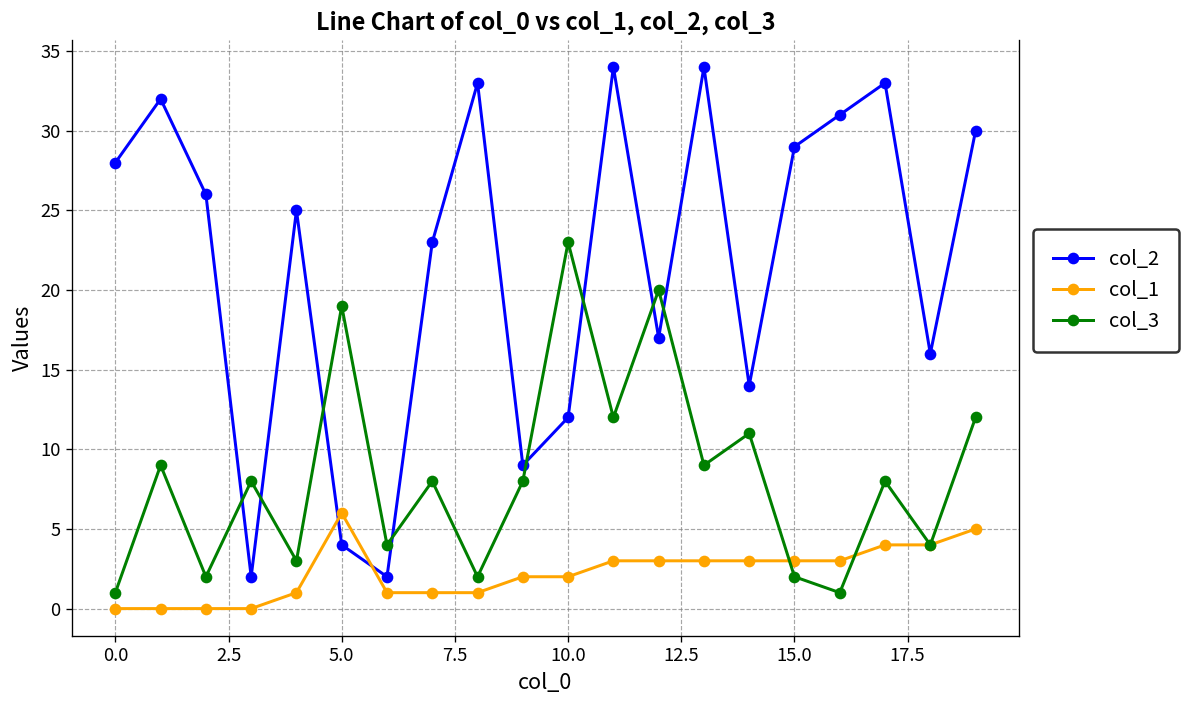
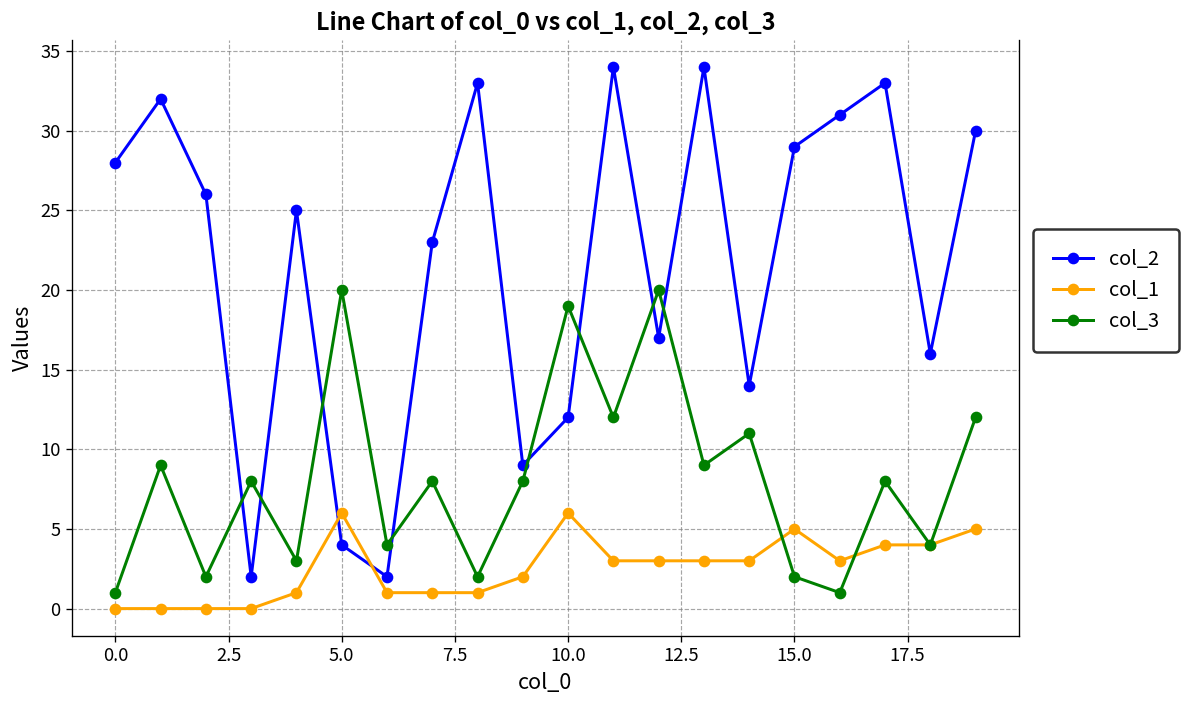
  {
    "col_2": {
      "0.0": 28,
      "5.0": 4,
      "10.0": 12,
      "15.0": 29
    },
    "col_1": {
      "0.0": 0,
      "5.0": 6,
-     "10.0": 2,
-     "15.0": 3
+     "10.0": 6,
+     "15.0": 5
    },
    "col_3": {
      "0.0": 1,
-     "5.0": 19,
-     "10.0": 23,
+     "5.0": 20,
+     "10.0": 19,
      "15.0": 2
    }
  }
